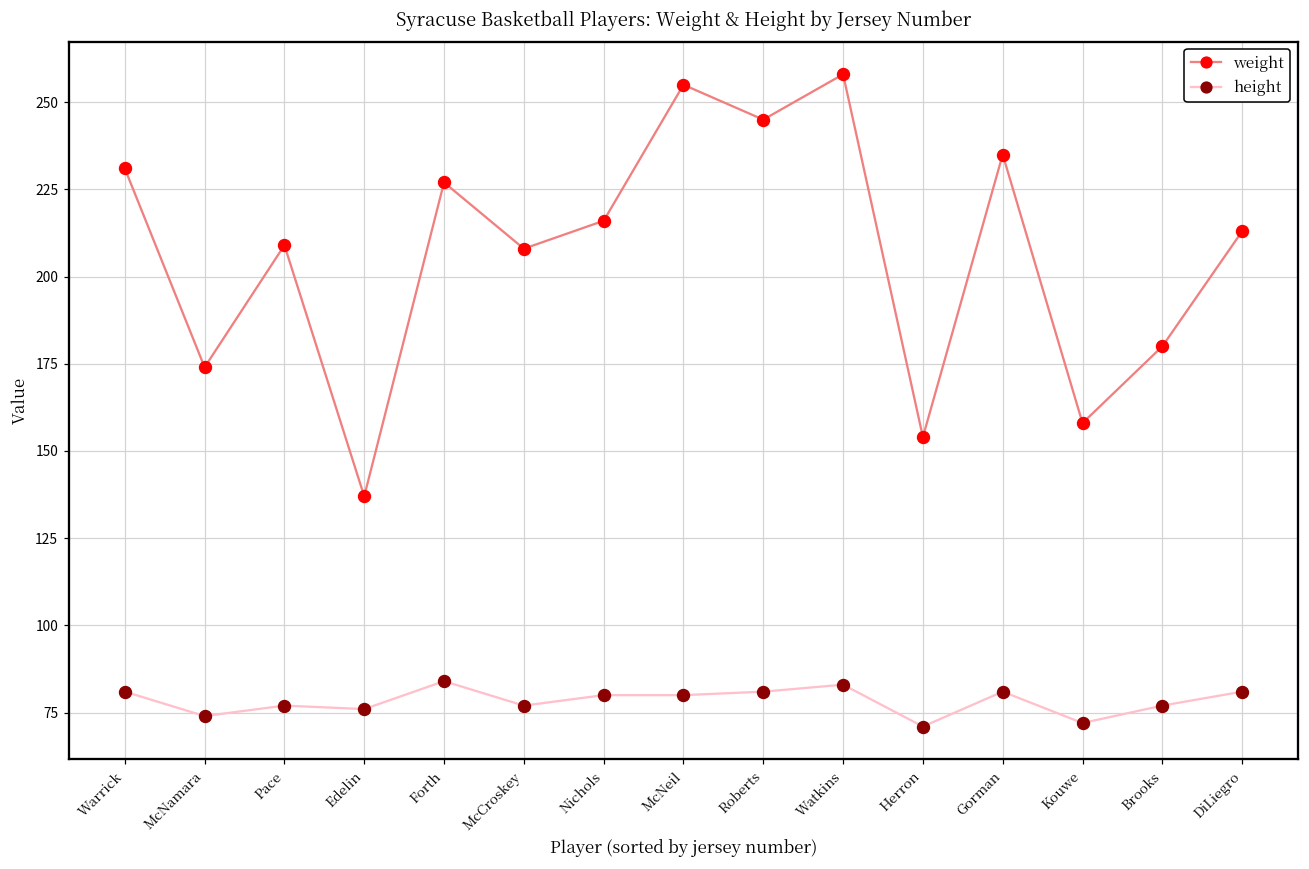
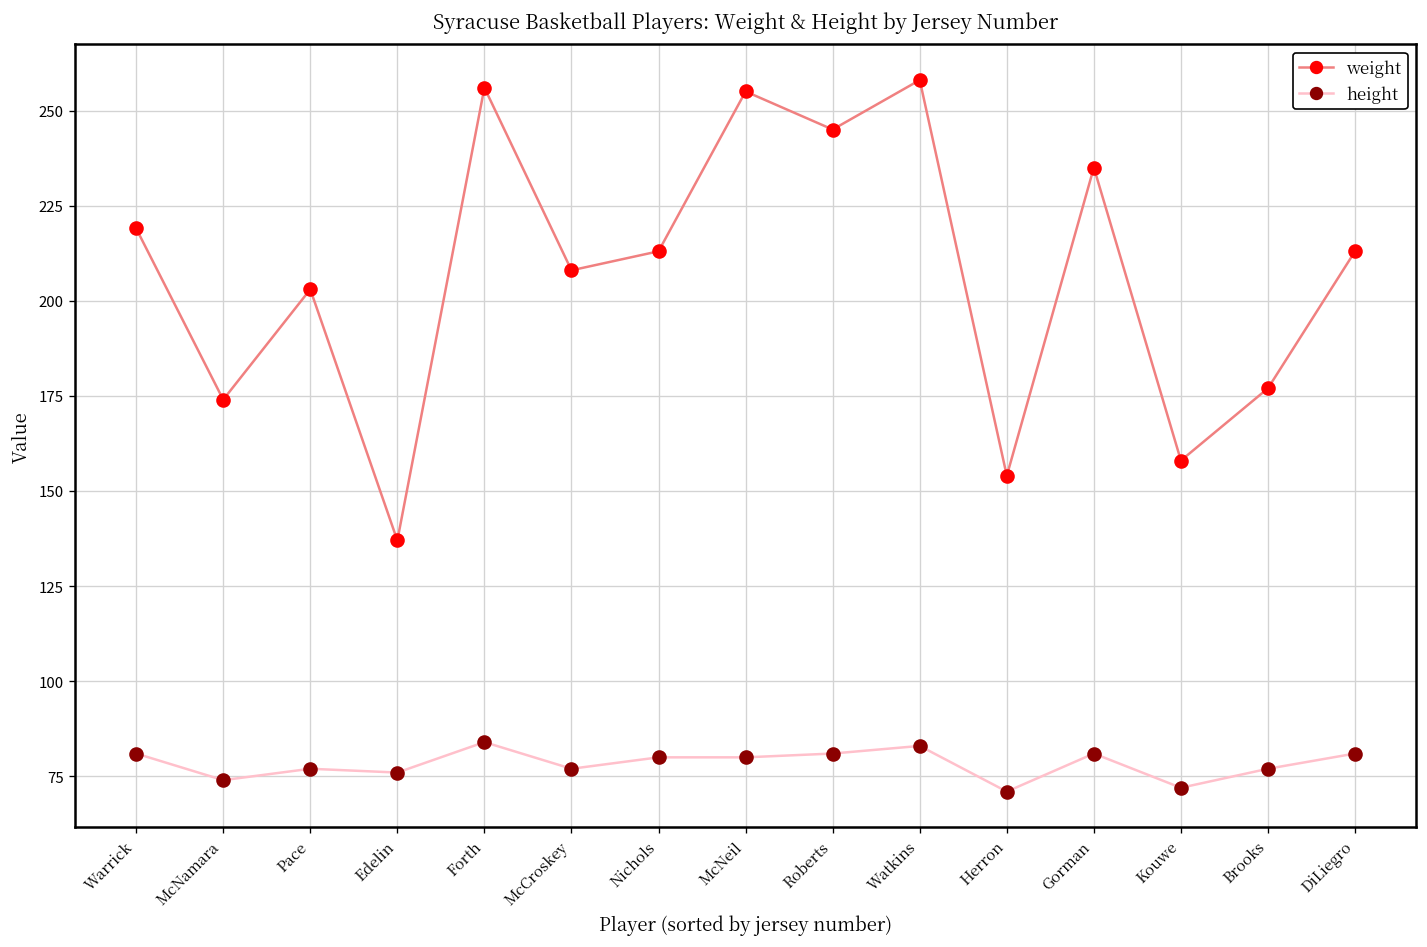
  {
    "weight": {
-     "Warrick": 231,
+     "Warrick": 219,
      "McNamara": 174,
-     "Pace": 209,
+     "Pace": 203,
      "Edelin": 137,
-     "Forth": 227,
+     "Forth": 256,
      "McCroskey": 208,
-     "Nichols": 216,
+     "Nichols": 213,
      "McNeil": 255,
      "Roberts": 245,
      "Watkins": 258,
      "Herron": 154,
      "Gorman": 235,
      "Kouwe": 158,
-     "Brooks": 180,
+     "Brooks": 177,
      "DiLiegro": 213
    },
    "height": {
      "Warrick": 81,
      "McNamara": 74,
      "Pace": 77,
      "Edelin": 76,
      "Forth": 84,
      "McCroskey": 77,
      "Nichols": 80,
      "McNeil": 80,
      "Roberts": 81,
      "Watkins": 83,
      "Herron": 71,
      "Gorman": 81,
      "Kouwe": 72,
      "Brooks": 77,
      "DiLiegro": 81
    }
  }
